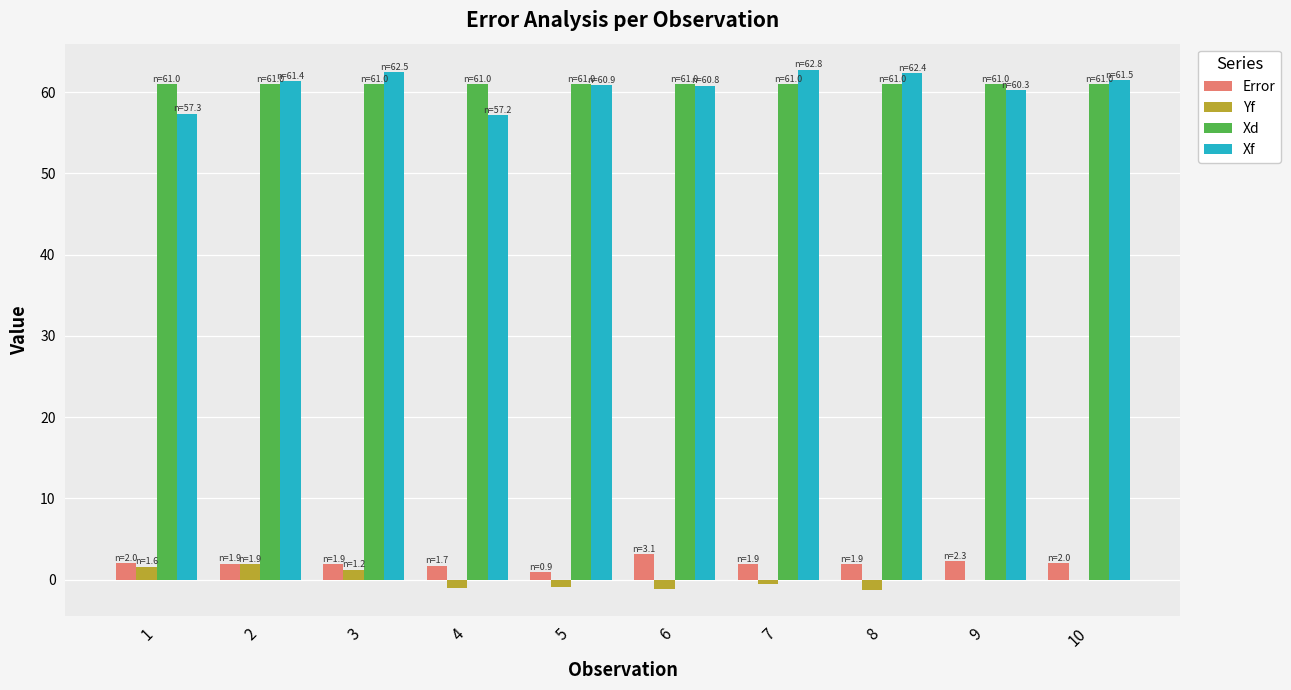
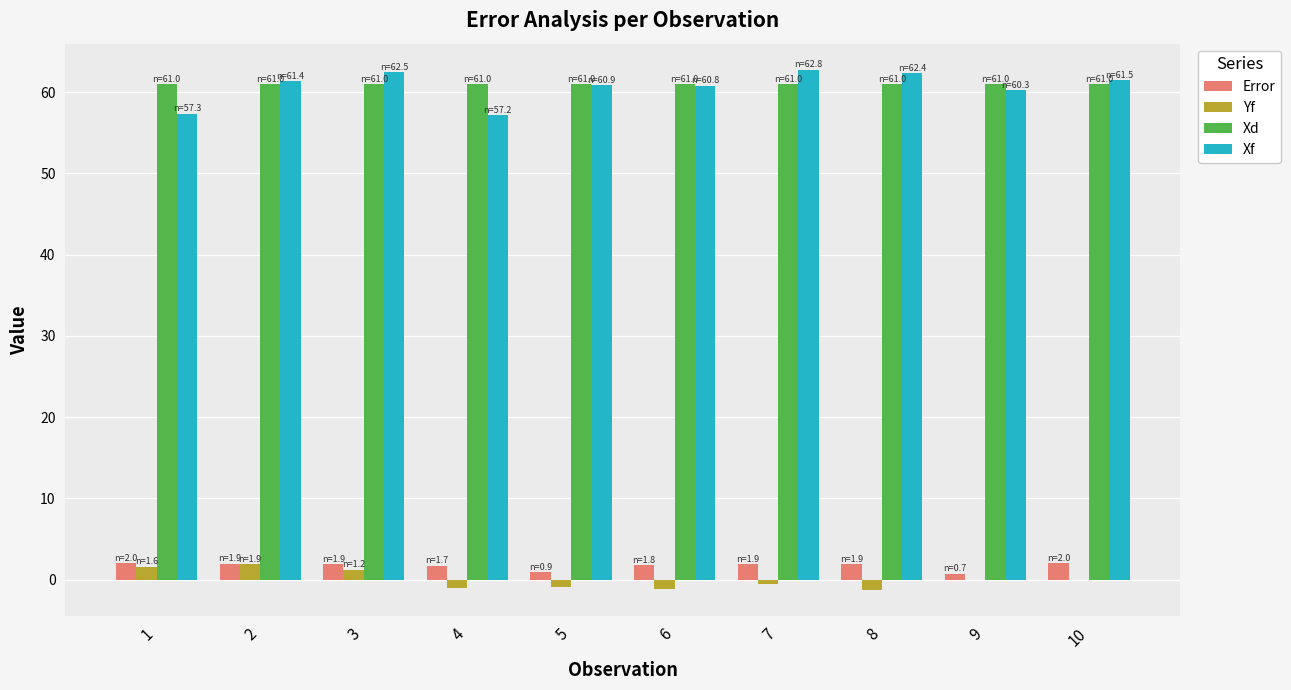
  {
    "Error": {
      "1": 2.0,
      "2": 1.9,
      "3": 1.9,
      "4": 1.7,
      "5": 0.9,
-     "6": 3.1,
+     "6": 1.8,
      "7": 1.9,
      "8": 1.9,
-     "9": 2.3,
+     "9": 0.7,
      "10": 2.0
    },
    "Yf": {
      "1": 1.6,
      "2": 1.9,
      "3": 1.2
    },
    "Xd": {
      "1": 61.0,
      "3": 61.0,
      "4": 61.0,
      "7": 61.0,
      "8": 61.0,
      "9": 61.0
    },
    "Xf": {
      "1": 57.3,
      "3": 62.5,
      "4": 57.2,
      "7": 62.8,
      "8": 62.4,
      "9": 60.3
    }
  }
